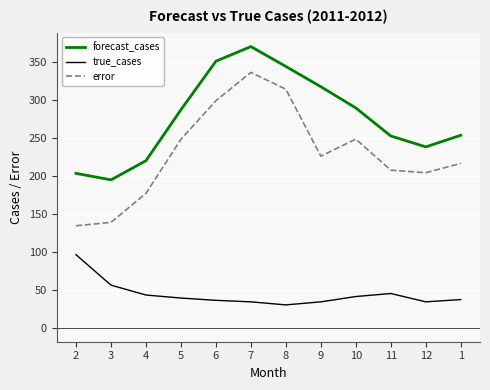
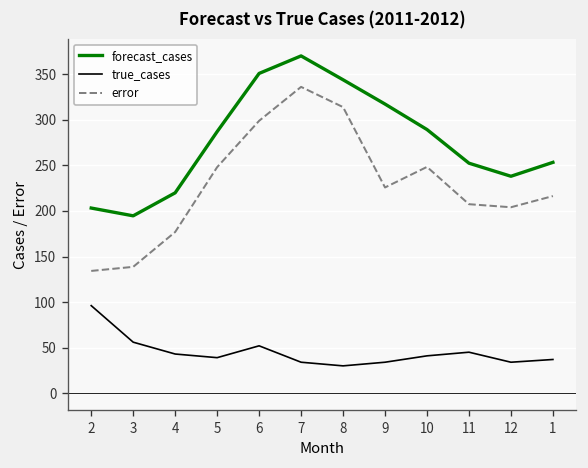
  {
    "forecast_cases": {
      "2": 200,
      "3": 190,
      "4": 220,
      "5": 290,
      "6": 350,
      "7": 370,
      "8": 340,
      "9": 320,
      "10": 290,
      "11": 250,
      "12": 240,
      "1": 250
    },
    "true_cases": {
      "2": 100,
      "3": 60,
      "4": 40,
      "5": 40,
-     "6": 40,
+     "6": 50,
      "7": 30,
      "8": 30,
      "9": 30,
      "10": 40,
      "11": 50,
      "12": 30,
      "1": 40
    },
    "error": {
      "2": 130,
      "3": 140,
      "4": 180,
      "5": 250,
      "6": 300,
      "7": 340,
      "8": 310,
      "9": 230,
      "10": 250,
      "11": 210,
      "12": 200,
      "1": 220
    }
  }
